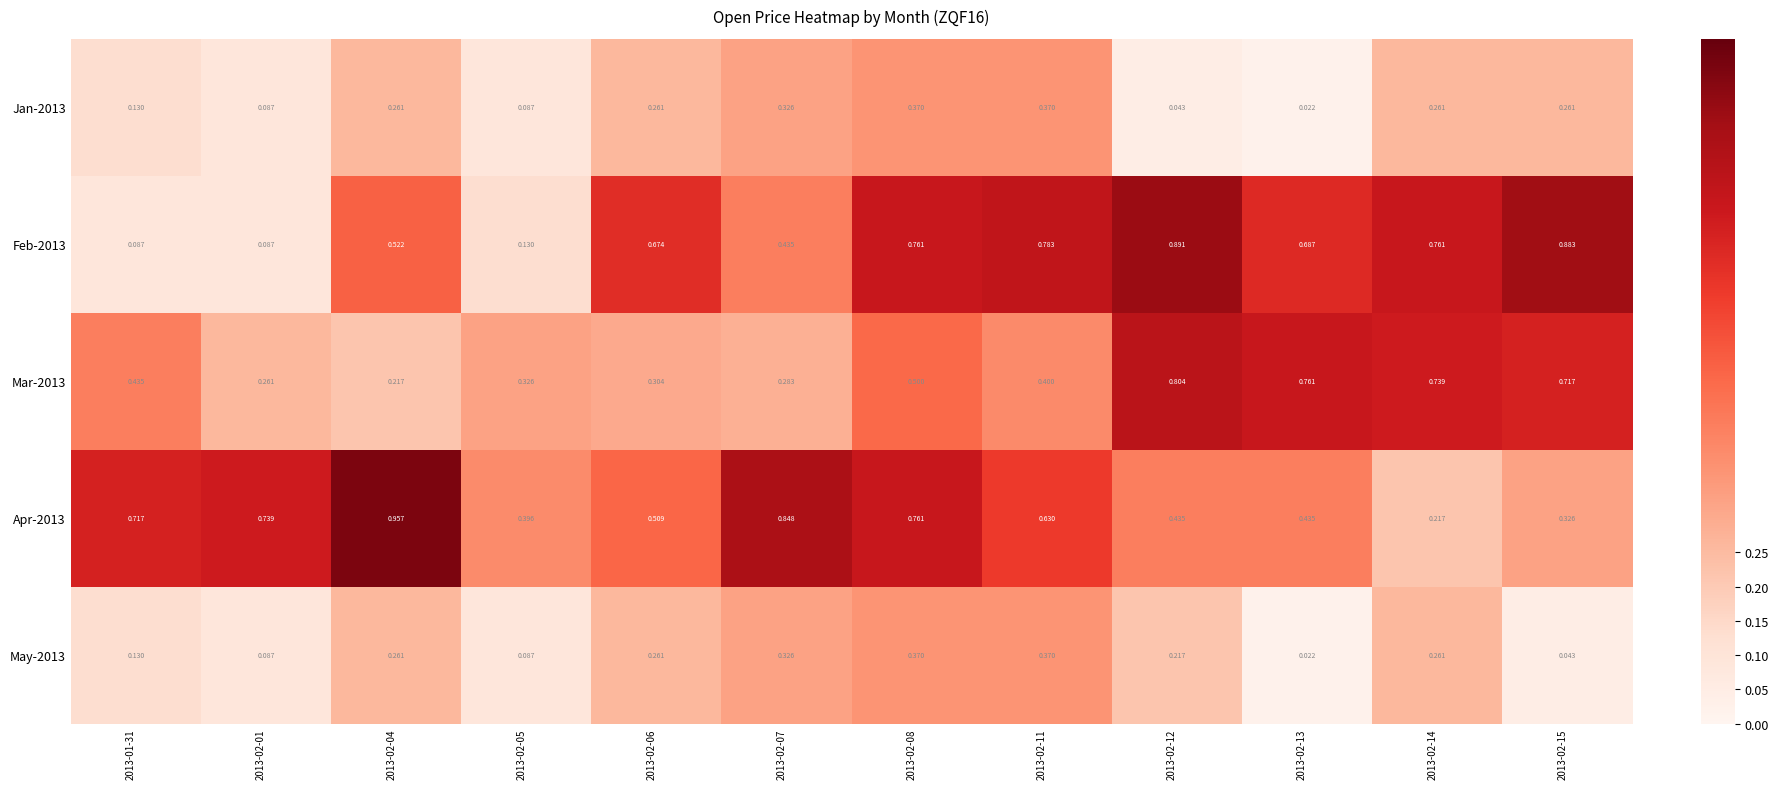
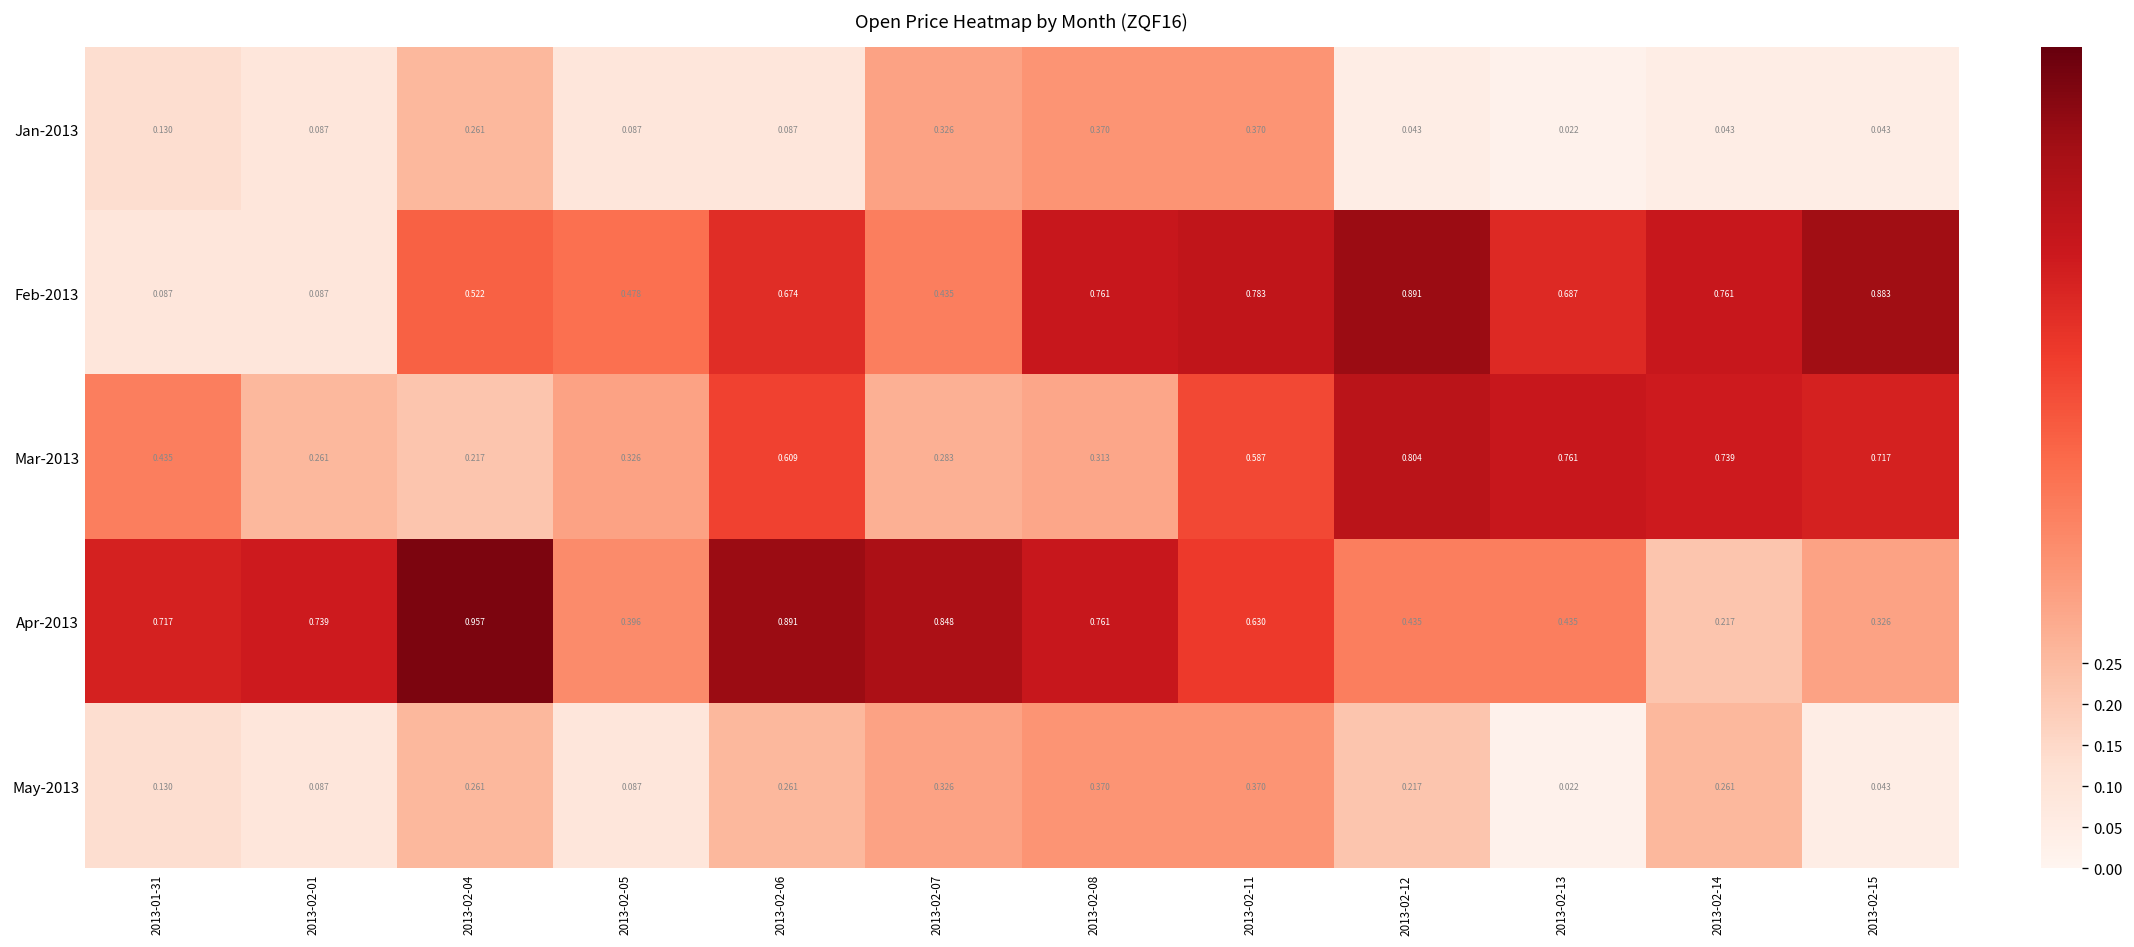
  {
    "Jan-2013": {
      "2013-01-31": 0.130,
      "2013-02-01": 0.087,
      "2013-02-04": 0.261,
      "2013-02-05": 0.087,
-     "2013-02-06": 0.261,
+     "2013-02-06": 0.087,
      "2013-02-07": 0.326,
      "2013-02-08": 0.370,
      "2013-02-11": 0.370,
      "2013-02-12": 0.043,
      "2013-02-13": 0.022,
-     "2013-02-14": 0.261,
-     "2013-02-15": 0.261
+     "2013-02-14": 0.043,
+     "2013-02-15": 0.043
    },
    "Feb-2013": {
      "2013-01-31": 0.087,
      "2013-02-01": 0.087,
      "2013-02-04": 0.522,
-     "2013-02-05": 0.130,
+     "2013-02-05": 0.478,
      "2013-02-06": 0.674,
      "2013-02-07": 0.435,
      "2013-02-08": 0.761,
      "2013-02-11": 0.783,
      "2013-02-12": 0.891,
      "2013-02-13": 0.687,
      "2013-02-14": 0.761,
      "2013-02-15": 0.883
    },
    "Mar-2013": {
      "2013-01-31": 0.435,
      "2013-02-01": 0.261,
      "2013-02-04": 0.217,
      "2013-02-05": 0.326,
-     "2013-02-06": 0.304,
+     "2013-02-06": 0.609,
      "2013-02-07": 0.283,
-     "2013-02-08": 0.500,
-     "2013-02-11": 0.400,
+     "2013-02-08": 0.313,
+     "2013-02-11": 0.587,
      "2013-02-12": 0.804,
      "2013-02-13": 0.761,
      "2013-02-14": 0.739,
      "2013-02-15": 0.717
    },
    "Apr-2013": {
      "2013-01-31": 0.717,
      "2013-02-01": 0.739,
      "2013-02-04": 0.957,
      "2013-02-05": 0.396,
-     "2013-02-06": 0.509,
+     "2013-02-06": 0.891,
      "2013-02-07": 0.848,
      "2013-02-08": 0.761,
      "2013-02-11": 0.630,
      "2013-02-12": 0.435,
      "2013-02-13": 0.435,
      "2013-02-14": 0.217,
      "2013-02-15": 0.326
    },
    "May-2013": {
      "2013-01-31": 0.130,
      "2013-02-01": 0.087,
      "2013-02-04": 0.261,
      "2013-02-05": 0.087,
      "2013-02-06": 0.261,
      "2013-02-07": 0.326,
      "2013-02-08": 0.370,
      "2013-02-11": 0.370,
      "2013-02-12": 0.217,
      "2013-02-13": 0.022,
      "2013-02-14": 0.261,
      "2013-02-15": 0.043
    }
  }
